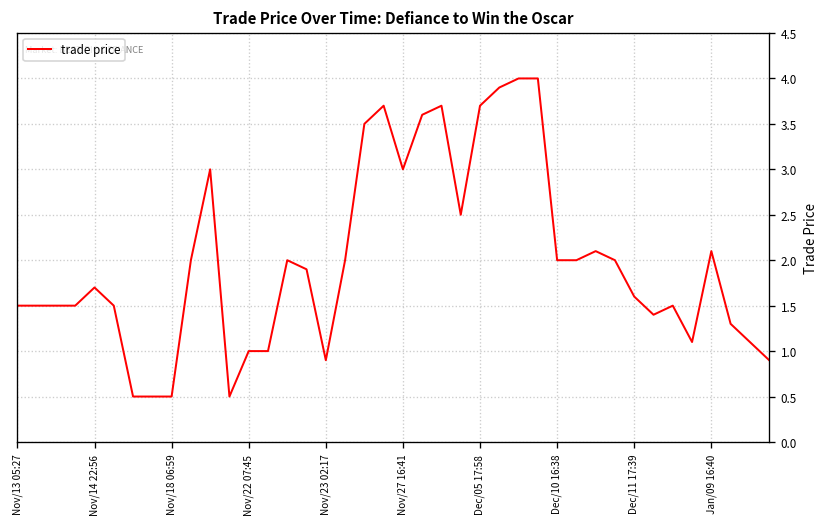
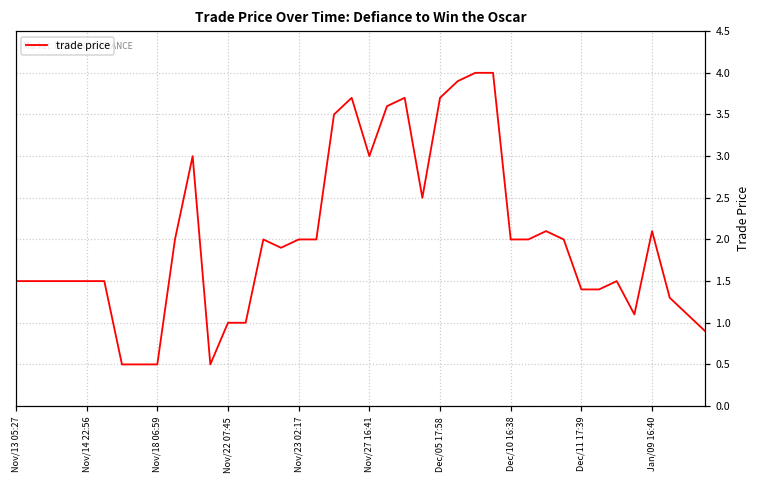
  {
    "Nov/13 05:27": 1.5,
-   "Nov/14 22:56": 1.7,
-   "Nov/23 02:17": 0.9,
+   "Nov/14 22:56": 1.5,
+   "Nov/23 02:17": 2.0,
    "Nov/27 16:41": 3.0,
    "Dec/05 17:58": 3.7,
    "Dec/10 16:38": 2.0,
-   "Dec/11 17:39": 1.6,
+   "Dec/11 17:39": 1.4,
    "Jan/09 16:40": 2.1
  }
